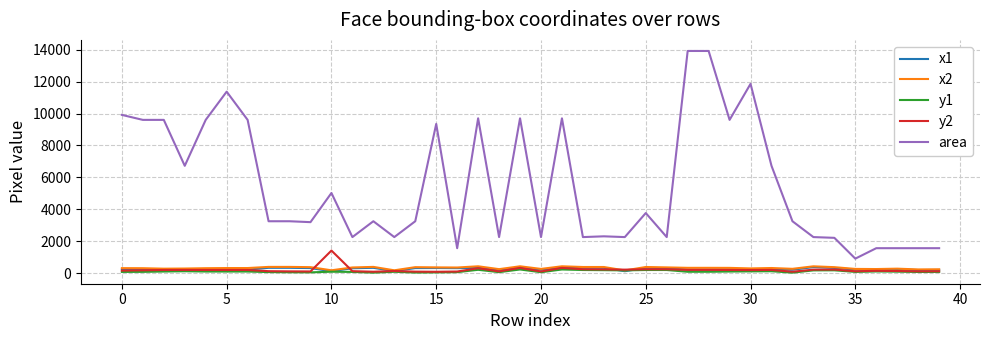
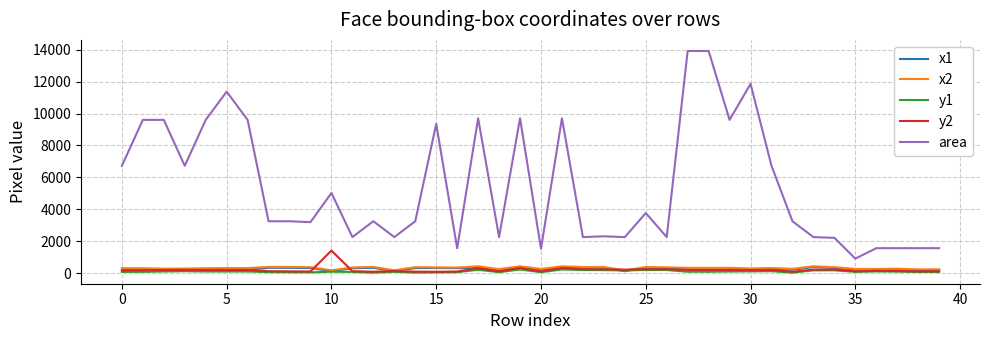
  {
    "y2": {
      "10": 1400
    },
    "area": {
-     "0": 9900,
+     "0": 6700,
      "5": 11400,
      "10": 5000,
      "15": 9400,
-     "20": 2300,
+     "20": 1500,
      "25": 3800,
      "30": 11900,
      "35": 900
    }
  }
